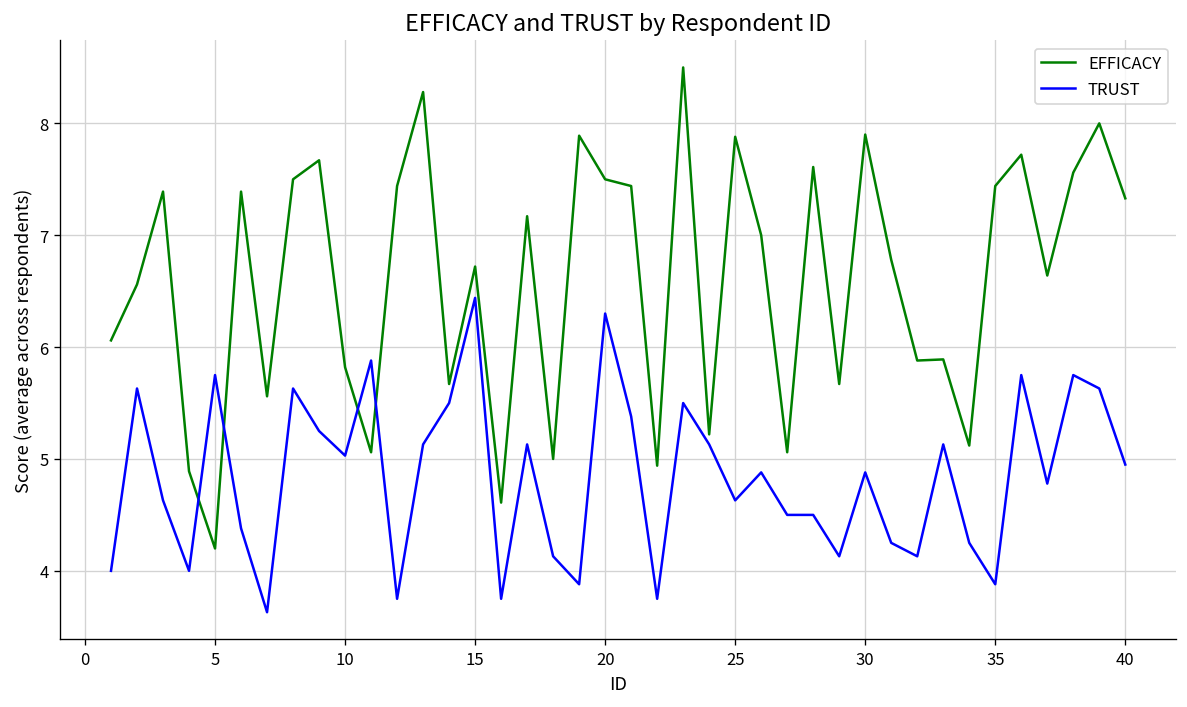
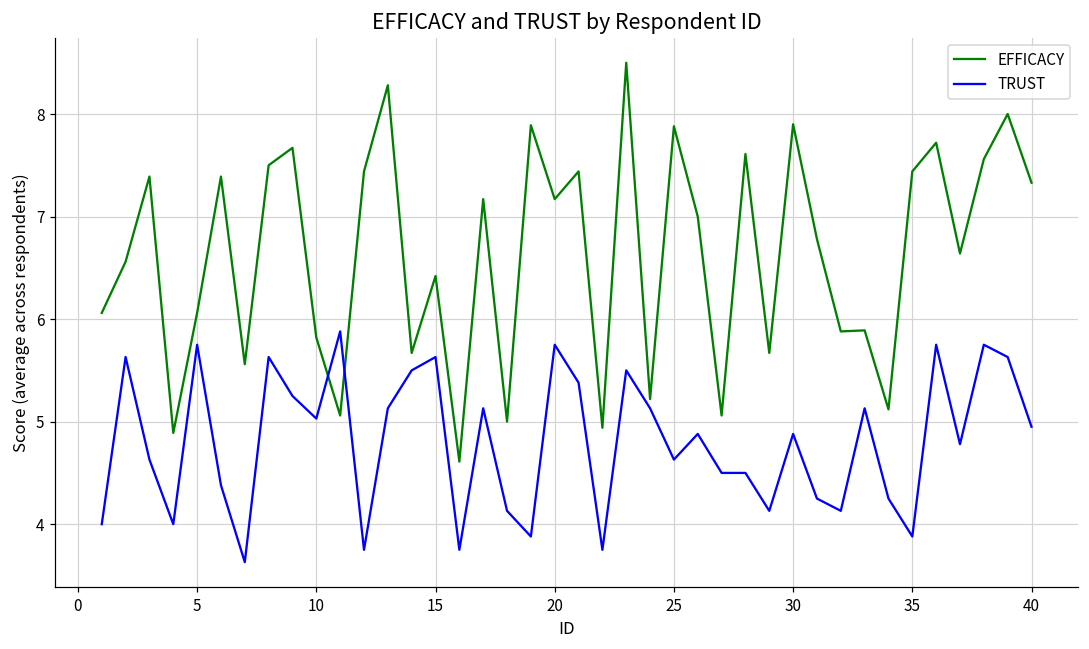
  {
    "EFFICACY": {
-     "5": 4.2,
+     "5": 6.1,
      "10": 5.8,
-     "15": 6.7,
-     "20": 7.5,
+     "15": 6.4,
+     "20": 7.2,
      "25": 7.9,
      "30": 7.9,
      "35": 7.4,
      "40": 7.3
    },
    "TRUST": {
      "5": 5.8,
      "10": 5.0,
-     "15": 6.4,
-     "20": 6.3,
+     "15": 5.6,
+     "20": 5.8,
      "25": 4.6,
      "30": 4.9,
      "35": 3.9,
      "40": 5.0
    }
  }
